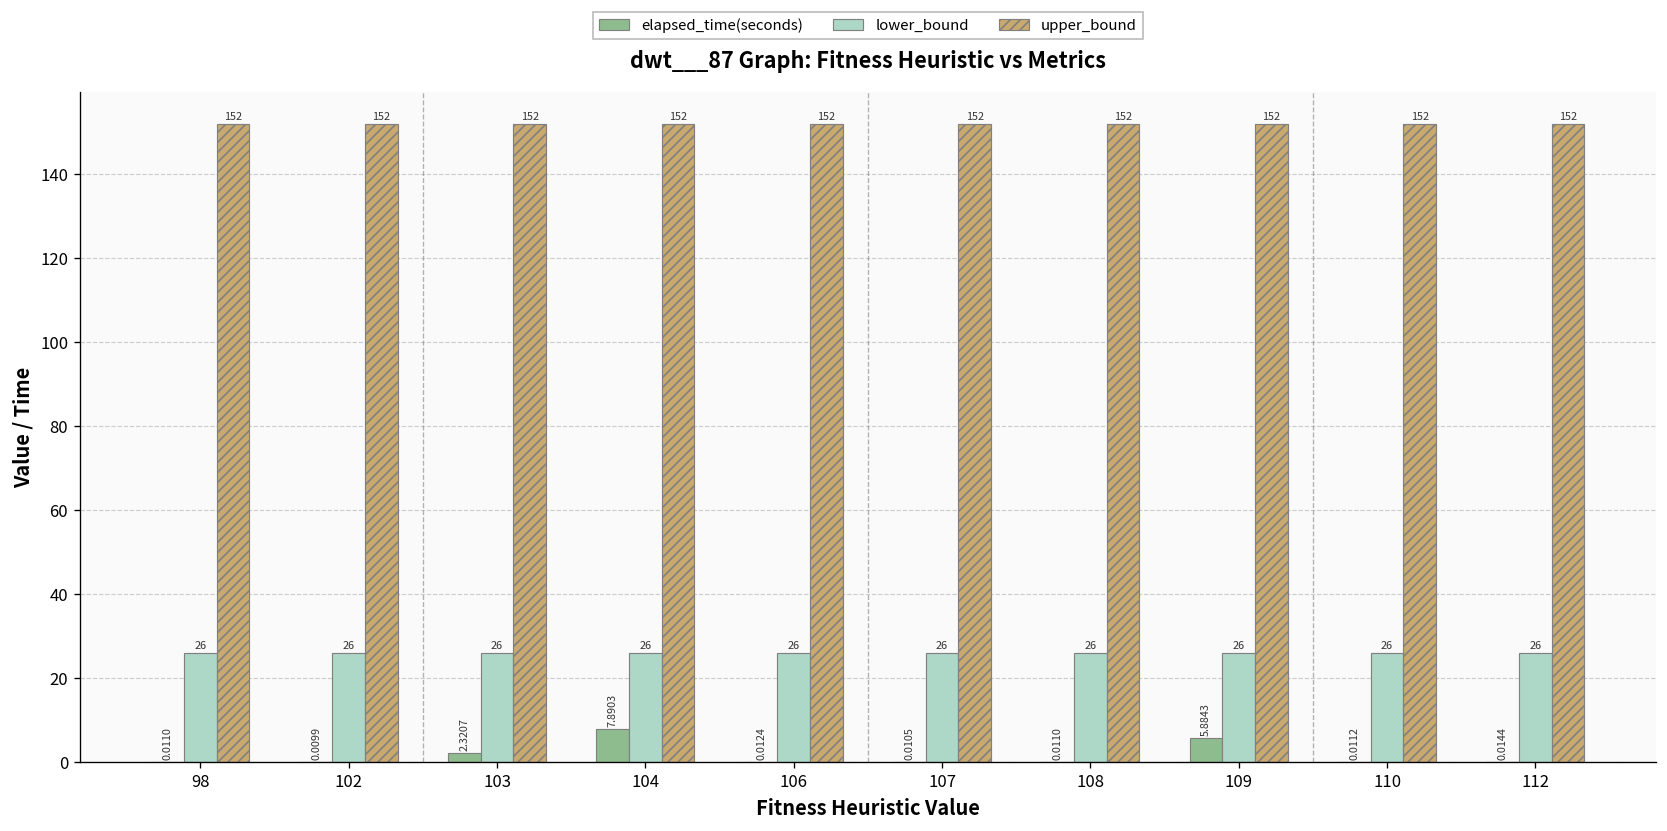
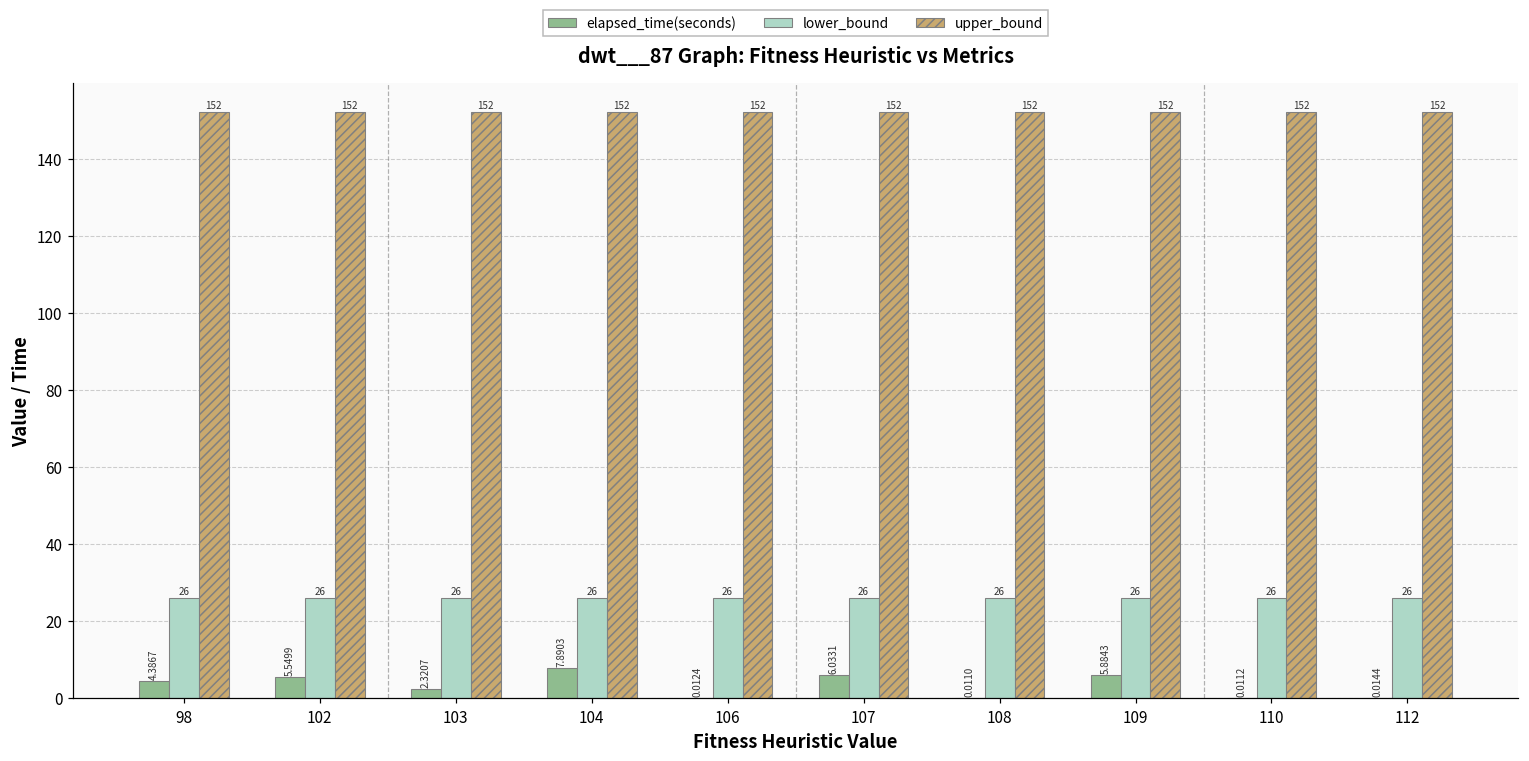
  {
    "elapsed_time(seconds)": {
-     "98": 0.0110,
-     "102": 0.0099,
+     "98": 4.3867,
+     "102": 5.5499,
      "103": 2.3207,
      "104": 7.8903,
      "106": 0.0124,
-     "107": 0.0105,
+     "107": 6.0331,
      "108": 0.0110,
      "109": 5.8843,
      "110": 0.0112,
      "112": 0.0144
    },
    "lower_bound": {
      "98": 26,
      "102": 26,
      "103": 26,
      "104": 26,
      "106": 26,
      "107": 26,
      "108": 26,
      "109": 26,
      "110": 26,
      "112": 26
    },
    "upper_bound": {
      "98": 152,
      "102": 152,
      "103": 152,
      "104": 152,
      "106": 152,
      "107": 152,
      "108": 152,
      "109": 152,
      "110": 152,
      "112": 152
    }
  }
